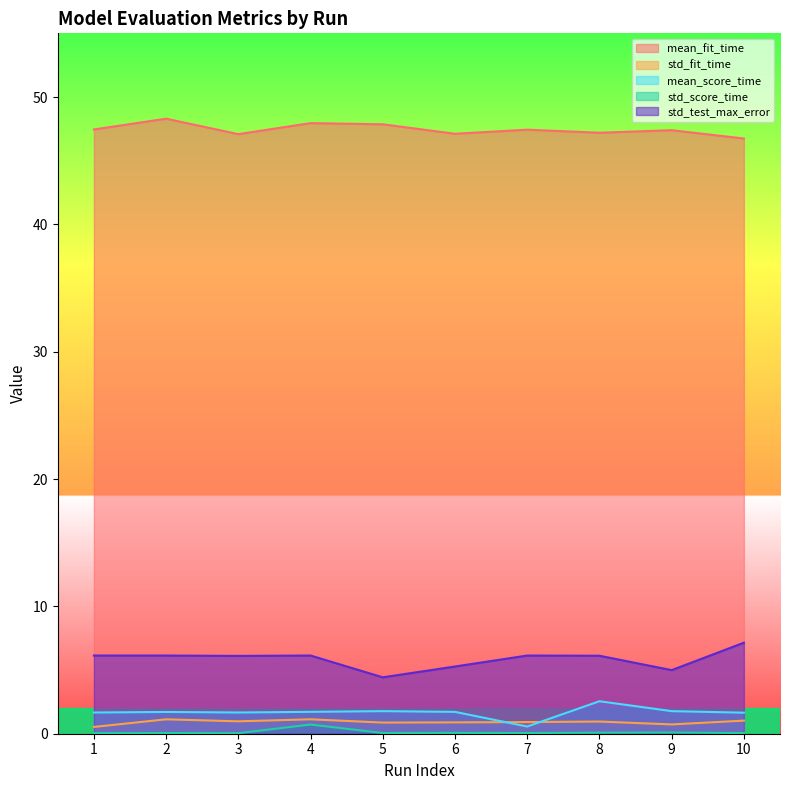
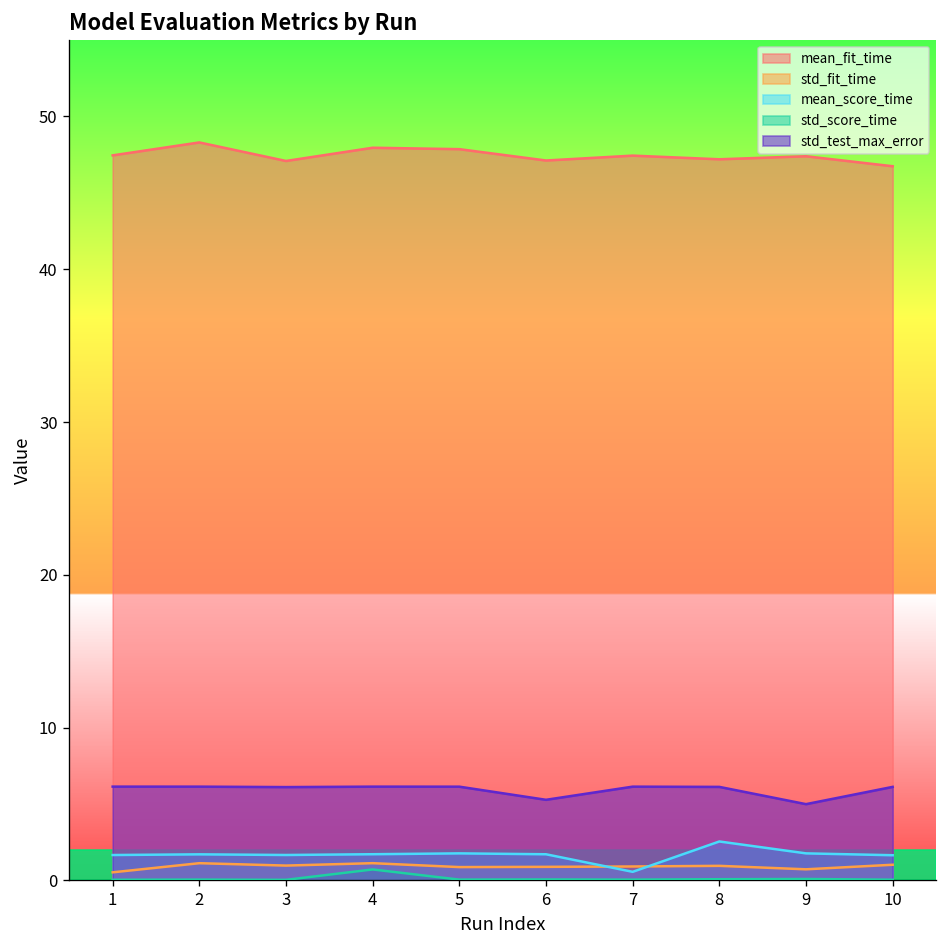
  {
    "mean_score_time": {
      "8": 2.6
    },
    "std_test_max_error": {
      "1": 6.1,
      "2": 6.1,
      "3": 6.1,
      "4": 6.1,
-     "5": 4.4,
+     "5": 6.1,
      "6": 5.3,
      "7": 6.1,
      "8": 6.1,
      "9": 5.0,
-     "10": 7.1
+     "10": 6.1
    }
  }
